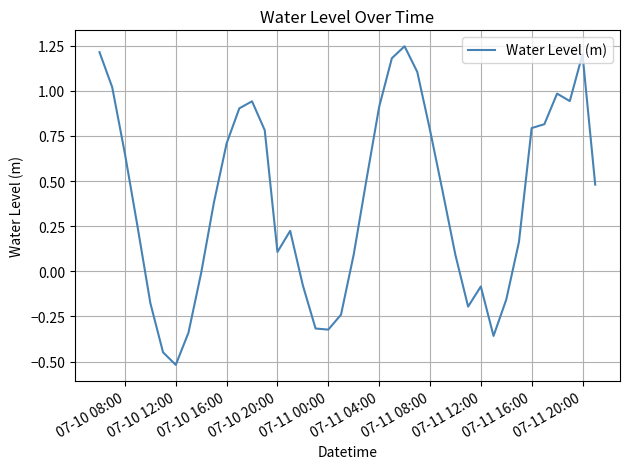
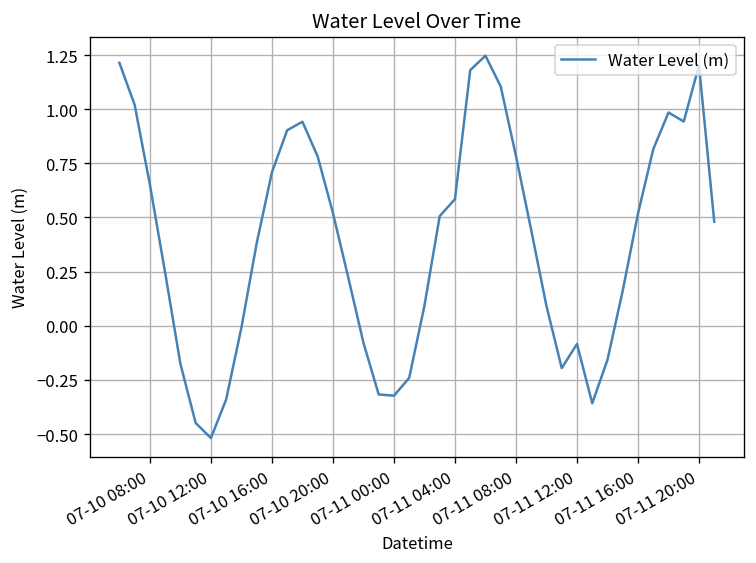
  {
    "07-10 08:00": 0.65,
    "07-10 12:00": -0.52,
    "07-10 16:00": 0.71,
-   "07-10 20:00": 0.11,
+   "07-10 20:00": 0.52,
    "07-11 00:00": -0.32,
-   "07-11 04:00": 0.91,
+   "07-11 04:00": 0.58,
    "07-11 08:00": 0.78,
    "07-11 12:00": -0.08,
-   "07-11 16:00": 0.79
+   "07-11 16:00": 0.52
  }
